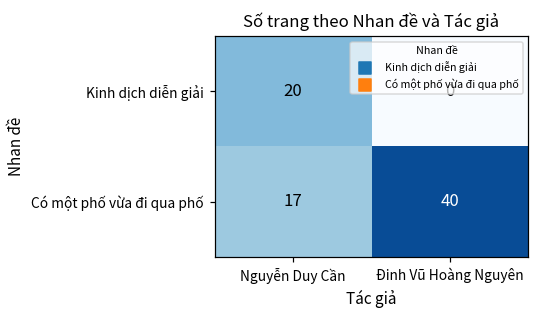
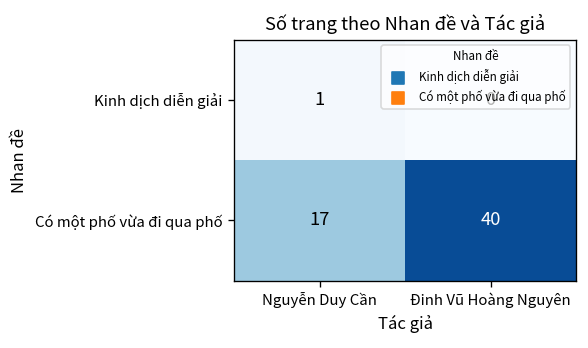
  {
    "Kinh dịch diễn giải": {
-     "Nguyễn Duy Cần": 20
+     "Nguyễn Duy Cần": 1
    },
    "Có một phố vừa đi qua phố": {
      "Nguyễn Duy Cần": 17,
      "Đinh Vũ Hoàng Nguyên": 40
    }
  }
